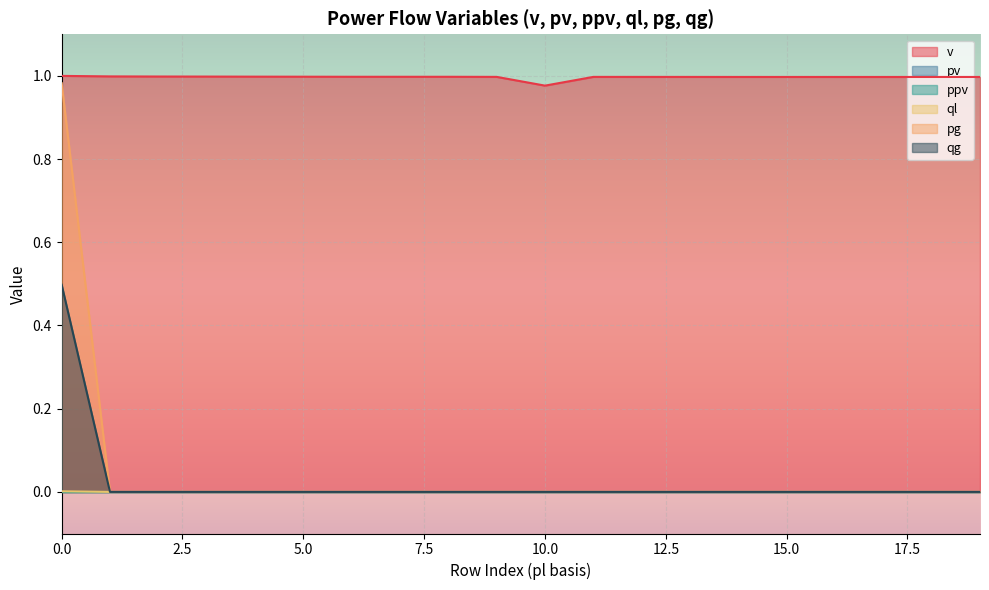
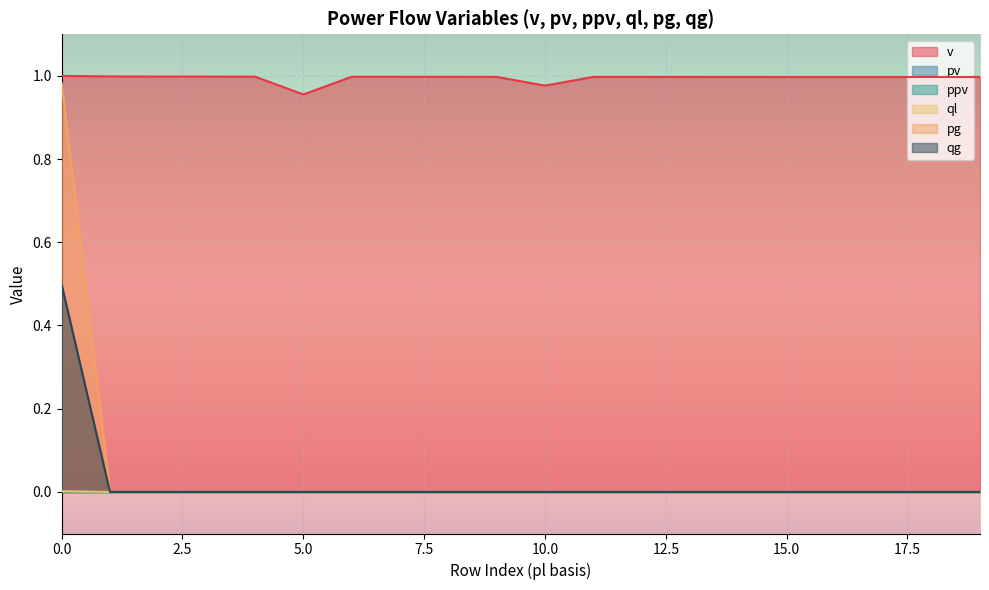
  {
    "v": {
      "0.0": 1.00,
-     "5.0": 1.00,
+     "5.0": 0.96,
      "10.0": 0.98,
      "15.0": 1.00
    },
    "qg": {
      "0.0": 0.50
    }
  }
